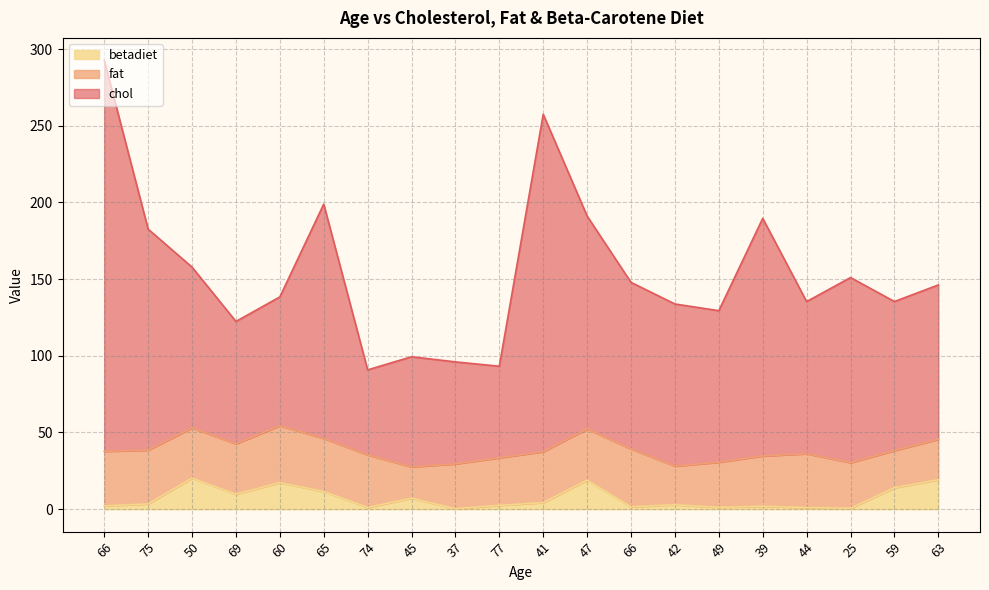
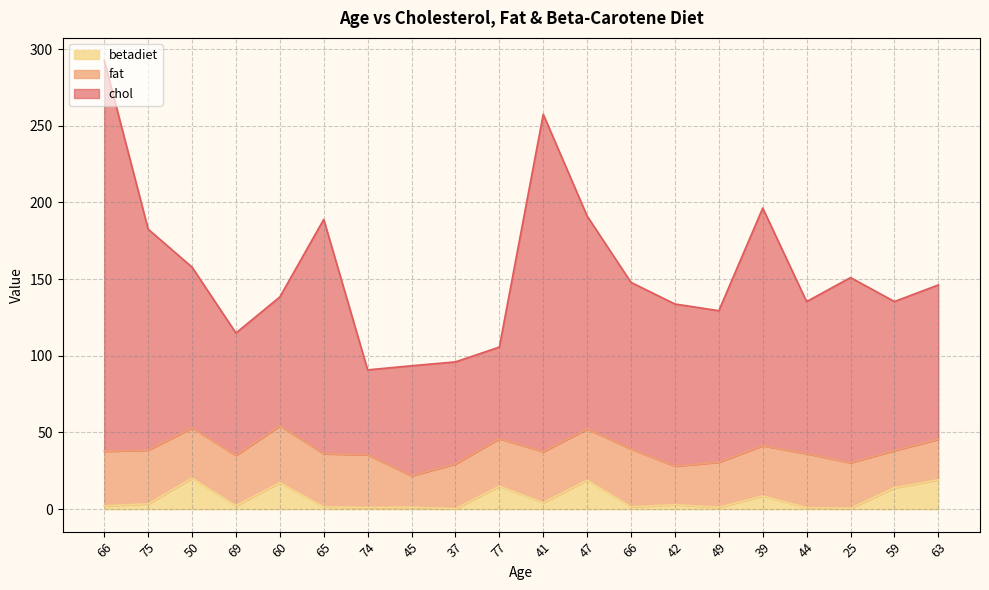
  {
    "betadiet": {
      "75": 3,
      "50": 20,
-     "69": 10,
+     "69": 2,
      "60": 17,
-     "65": 12,
+     "65": 2,
      "74": 1,
-     "45": 7,
+     "45": 1,
      "37": 0,
-     "77": 2,
+     "77": 15,
      "41": 4,
      "47": 19,
      "42": 3,
      "49": 1,
-     "39": 2,
+     "39": 9,
      "44": 1,
      "25": 1,
      "59": 14,
      "63": 19
    }
  }
